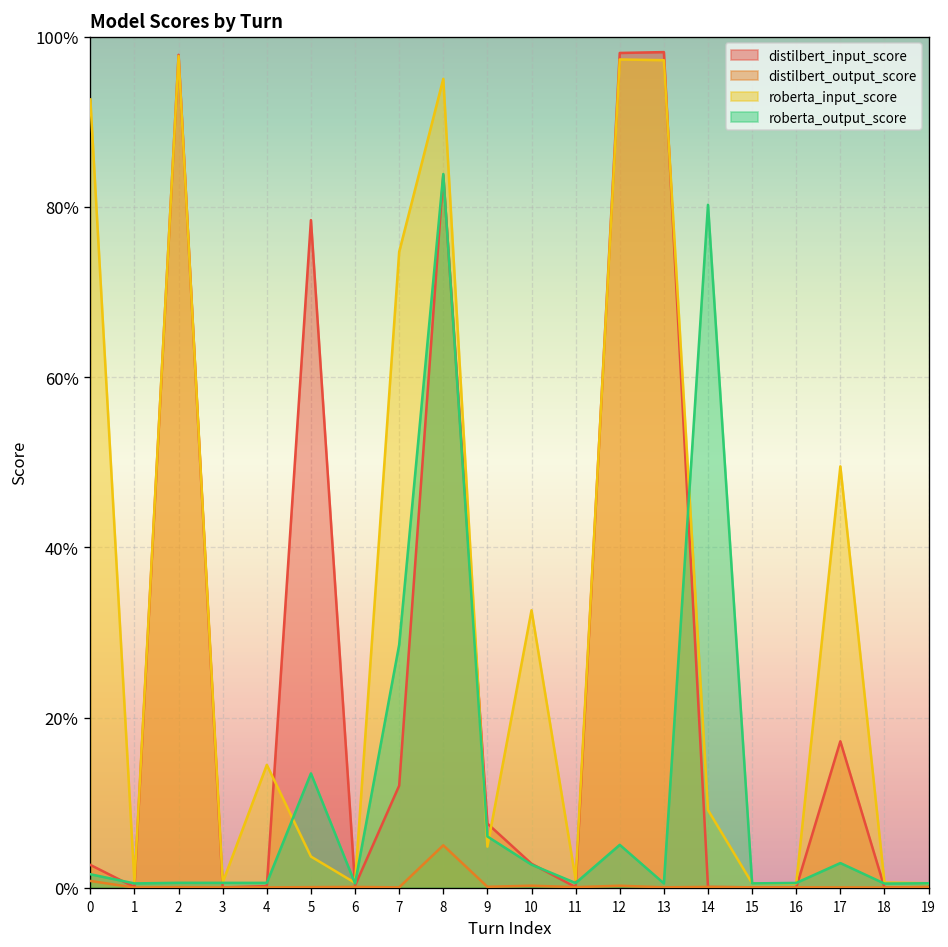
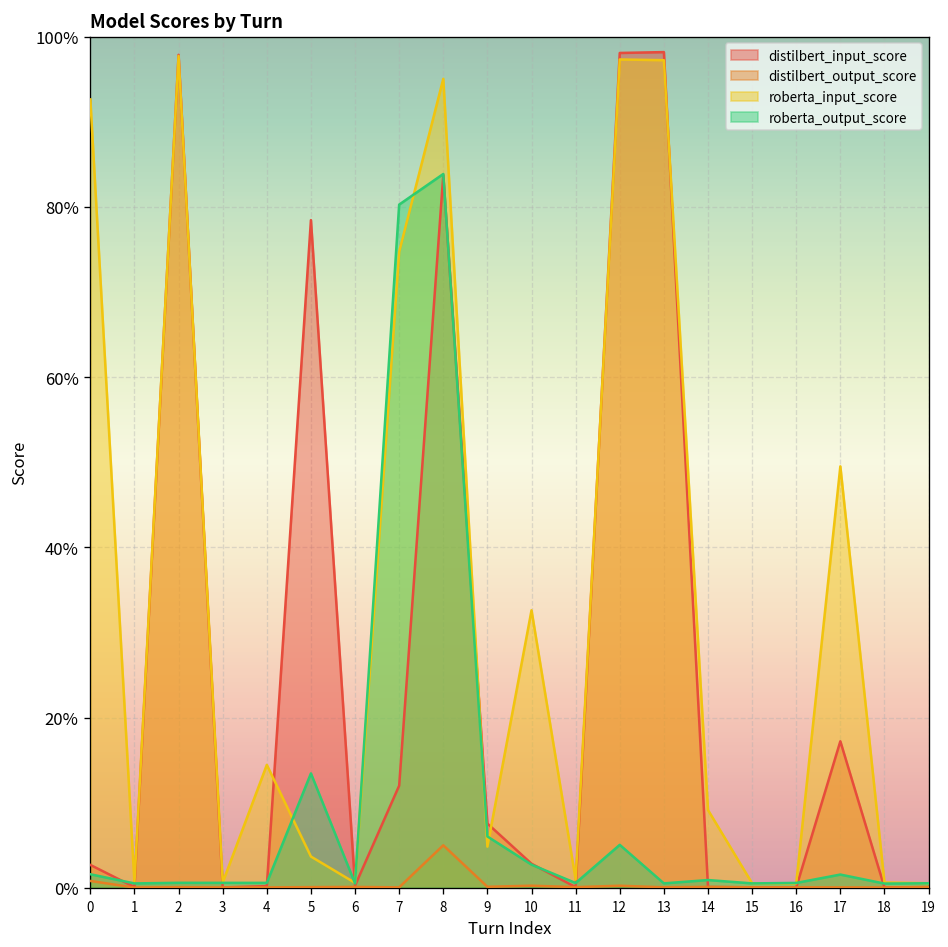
  {
    "roberta_output_score": {
      "0": "2%",
      "2": "1%",
      "4": "1%",
      "5": "13%",
-     "7": "29%",
+     "7": "80%",
      "9": "6%",
      "11": "1%",
      "12": "5%",
      "13": "1%",
-     "14": "80%",
-     "17": "3%"
+     "14": "1%",
+     "17": "2%"
    }
  }
